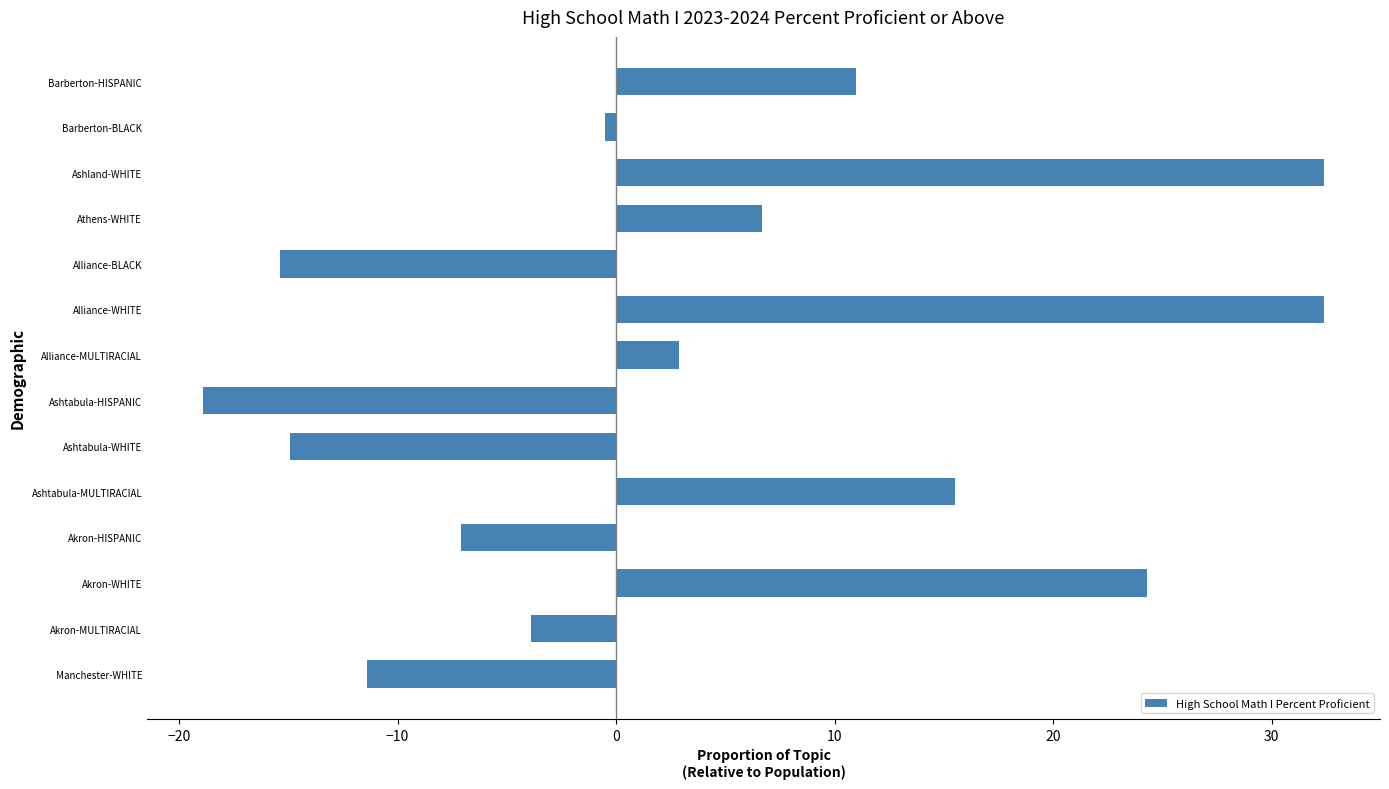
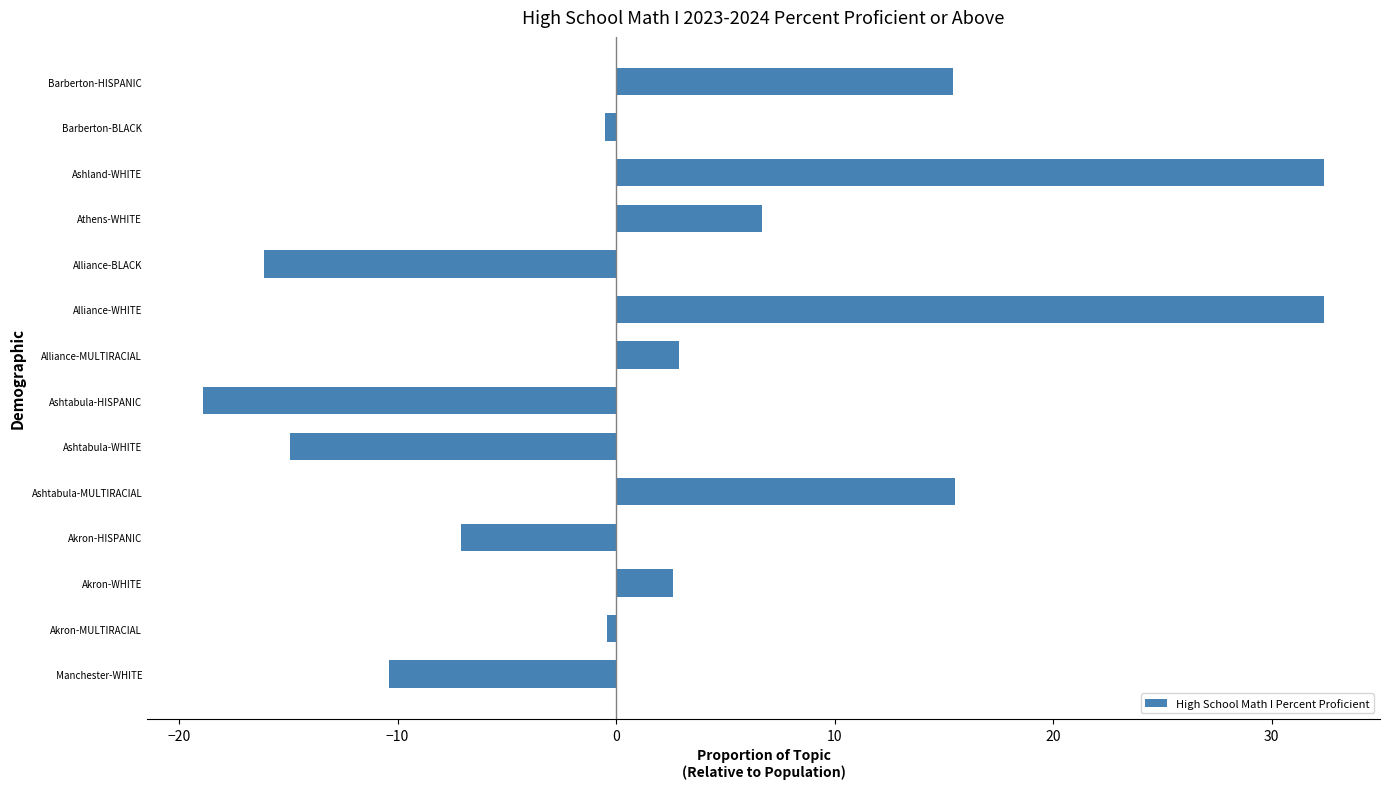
  {
-   "Barberton-HISPANIC": 11.0,
+   "Barberton-HISPANIC": 15.4,
    "Barberton-BLACK": -0.5,
    "Ashland-WHITE": 32.4,
    "Athens-WHITE": 6.7,
-   "Alliance-BLACK": -15.4,
+   "Alliance-BLACK": -16.1,
    "Alliance-WHITE": 32.4,
    "Alliance-MULTIRACIAL": 2.9,
    "Ashtabula-HISPANIC": -18.9,
    "Ashtabula-WHITE": -14.9,
    "Ashtabula-MULTIRACIAL": 15.5,
    "Akron-HISPANIC": -7.1,
-   "Akron-WHITE": 24.3,
-   "Akron-MULTIRACIAL": -3.9,
-   "Manchester-WHITE": -11.4
+   "Akron-WHITE": 2.6,
+   "Akron-MULTIRACIAL": -0.4,
+   "Manchester-WHITE": -10.4
  }
